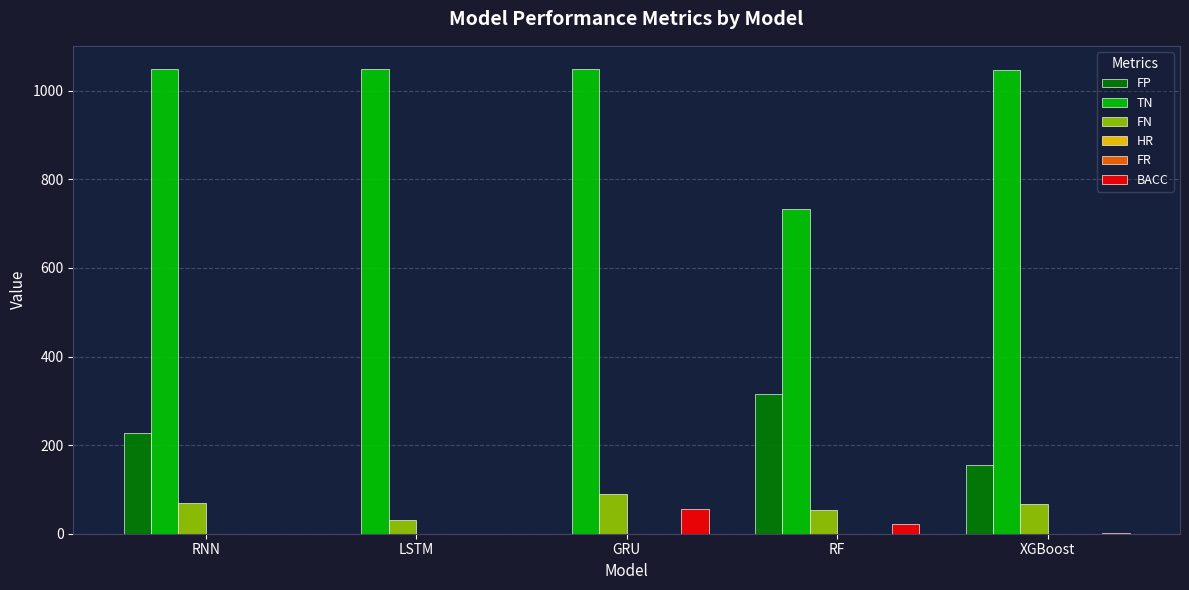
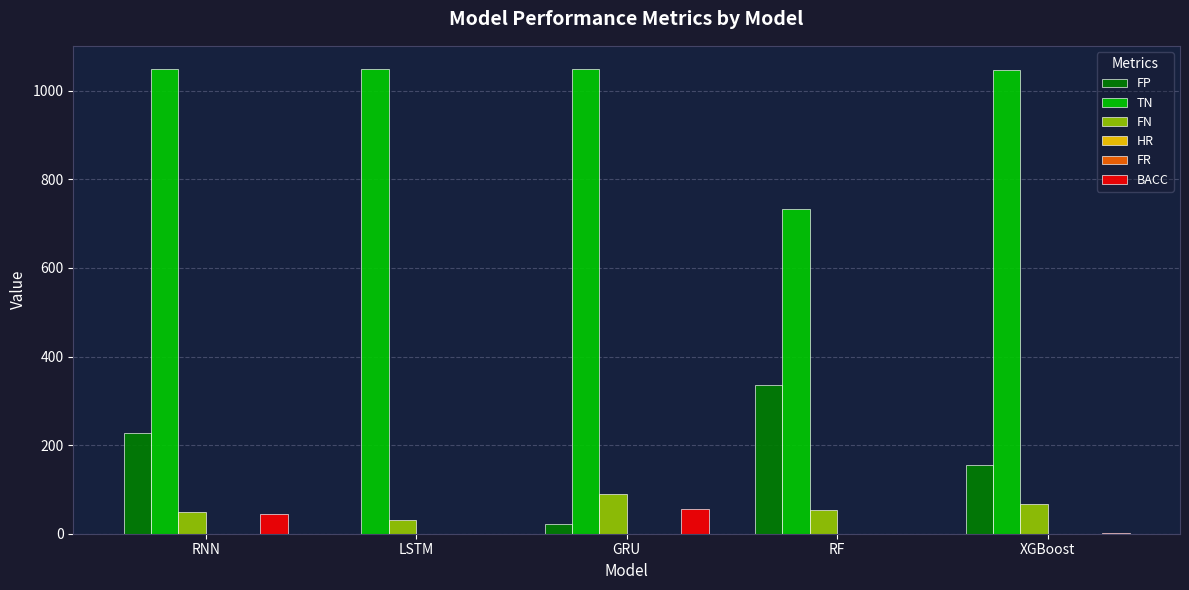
  {
    "FP": {
      "RNN": 230,
      "LSTM": 0,
-     "GRU": 0,
-     "RF": 320,
+     "GRU": 20,
+     "RF": 340,
      "XGBoost": 160
    },
    "TN": {
      "RNN": 1050,
      "LSTM": 1050,
      "GRU": 1050,
      "RF": 730,
      "XGBoost": 1050
    },
    "FN": {
-     "RNN": 70,
+     "RNN": 50,
      "LSTM": 30,
      "GRU": 90,
      "RF": 50,
      "XGBoost": 70
    },
    "HR": {
      "RNN": 0,
      "LSTM": 0,
      "GRU": 0
    },
    "FR": {
      "RNN": 0,
      "LSTM": 0,
      "GRU": 0
    },
    "BACC": {
-     "RNN": 0,
+     "RNN": 50,
      "GRU": 60,
-     "RF": 20
+     "RF": 0
    }
  }
